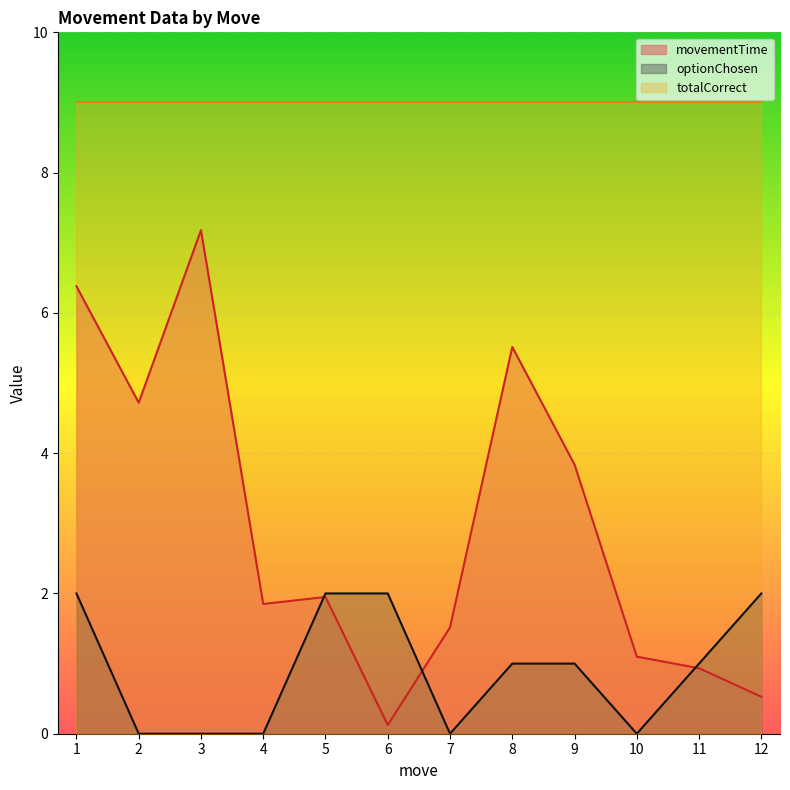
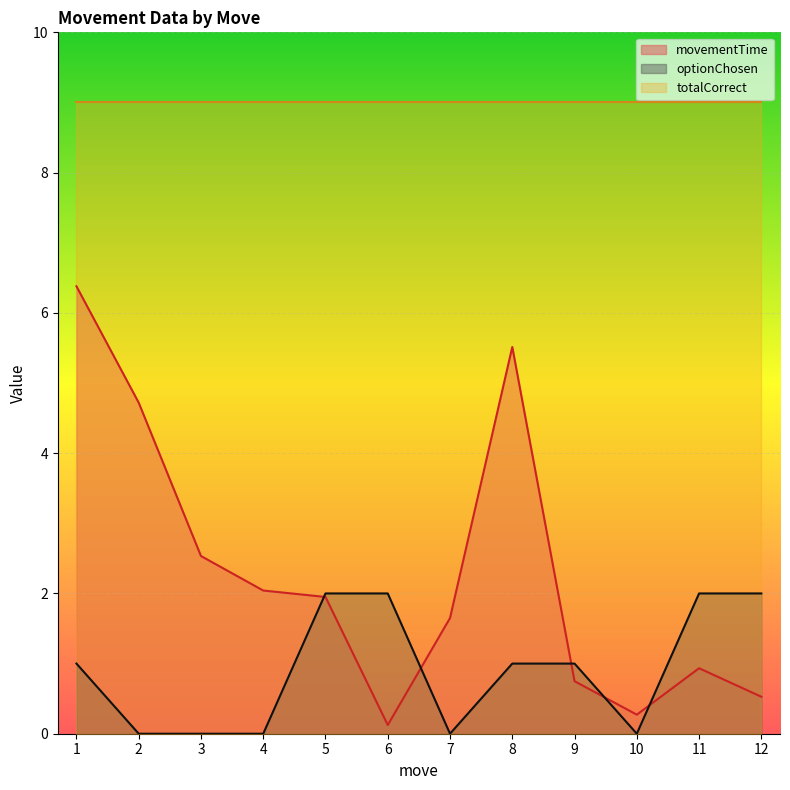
  {
    "movementTime": {
      "1": 6.4,
      "2": 4.7,
-     "3": 7.2,
-     "4": 1.8,
+     "3": 2.5,
+     "4": 2.0,
      "5": 1.9,
      "6": 0.1,
-     "7": 1.5,
+     "7": 1.6,
      "8": 5.5,
-     "9": 3.8,
-     "10": 1.1,
+     "9": 0.7,
+     "10": 0.3,
      "11": 0.9,
      "12": 0.5
    },
    "optionChosen": {
-     "1": 2,
+     "1": 1,
      "2": 0,
      "3": 0,
      "4": 0,
      "5": 2,
      "6": 2,
      "7": 0,
      "8": 1,
      "9": 1,
      "10": 0,
-     "11": 1,
+     "11": 2,
      "12": 2
    },
    "totalCorrect": {
      "1": 9.0,
      "2": 9.0,
      "3": 9.0,
      "4": 9.0,
      "5": 9.0,
      "6": 9.0,
      "7": 9.0,
      "8": 9.0,
      "9": 9.0,
      "10": 9.0,
      "11": 9.0,
      "12": 9.0
    }
  }
